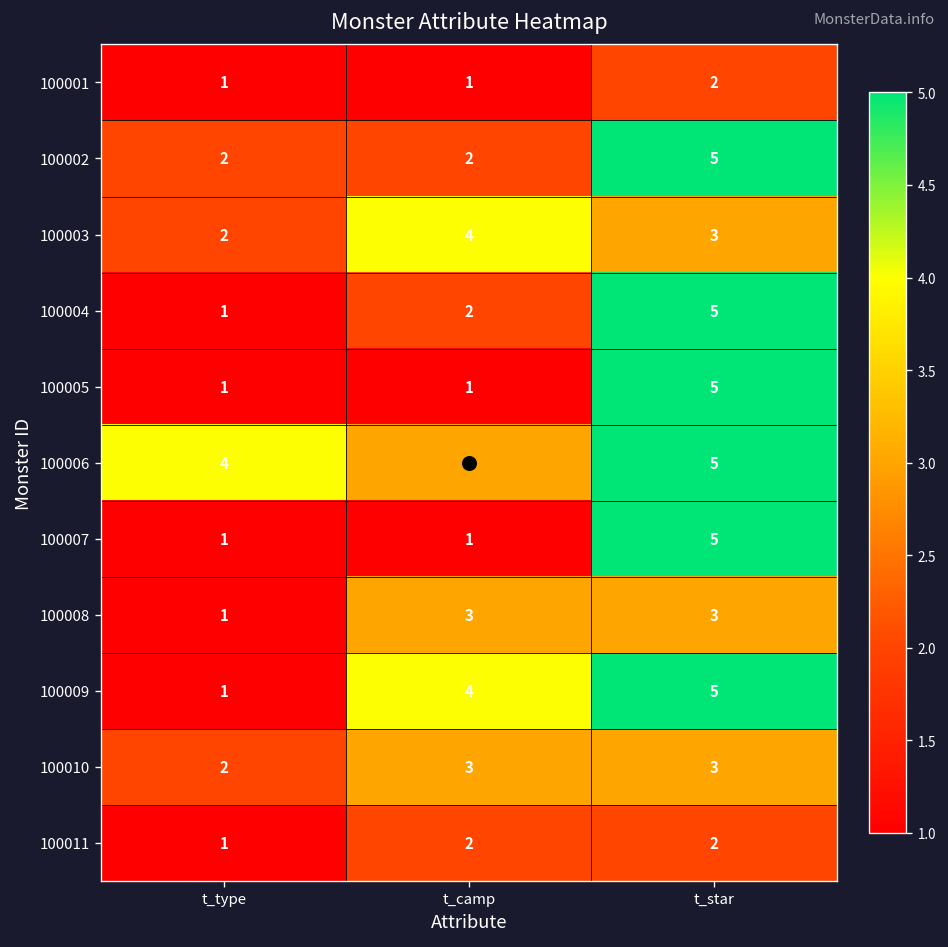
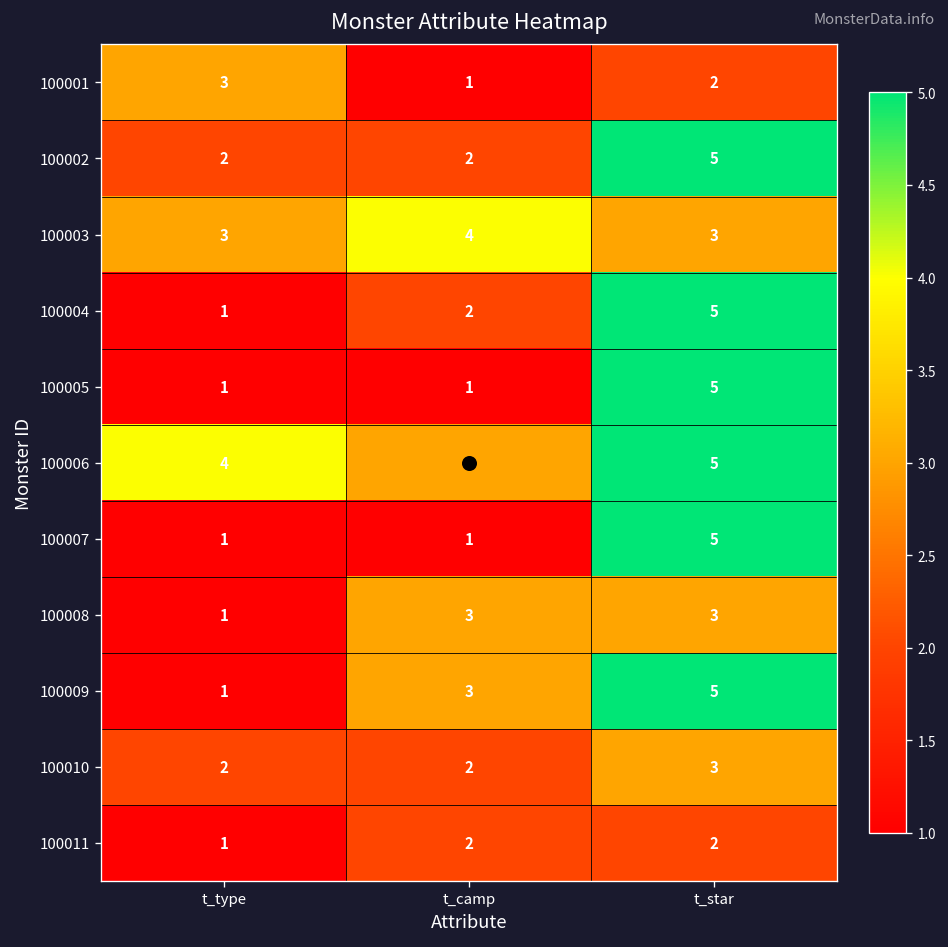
  {
    "100001": {
-     "t_type": 1,
+     "t_type": 3,
      "t_camp": 1,
      "t_star": 2
    },
    "100002": {
      "t_type": 2,
      "t_camp": 2,
      "t_star": 5
    },
    "100003": {
-     "t_type": 2,
+     "t_type": 3,
      "t_camp": 4,
      "t_star": 3
    },
    "100004": {
      "t_type": 1,
      "t_camp": 2,
      "t_star": 5
    },
    "100005": {
      "t_type": 1,
      "t_camp": 1,
      "t_star": 5
    },
    "100006": {
      "t_type": 4,
      "t_star": 5
    },
    "100007": {
      "t_type": 1,
      "t_camp": 1,
      "t_star": 5
    },
    "100008": {
      "t_type": 1,
      "t_camp": 3,
      "t_star": 3
    },
    "100009": {
      "t_type": 1,
-     "t_camp": 4,
+     "t_camp": 3,
      "t_star": 5
    },
    "100010": {
      "t_type": 2,
-     "t_camp": 3,
+     "t_camp": 2,
      "t_star": 3
    },
    "100011": {
      "t_type": 1,
      "t_camp": 2,
      "t_star": 2
    }
  }
